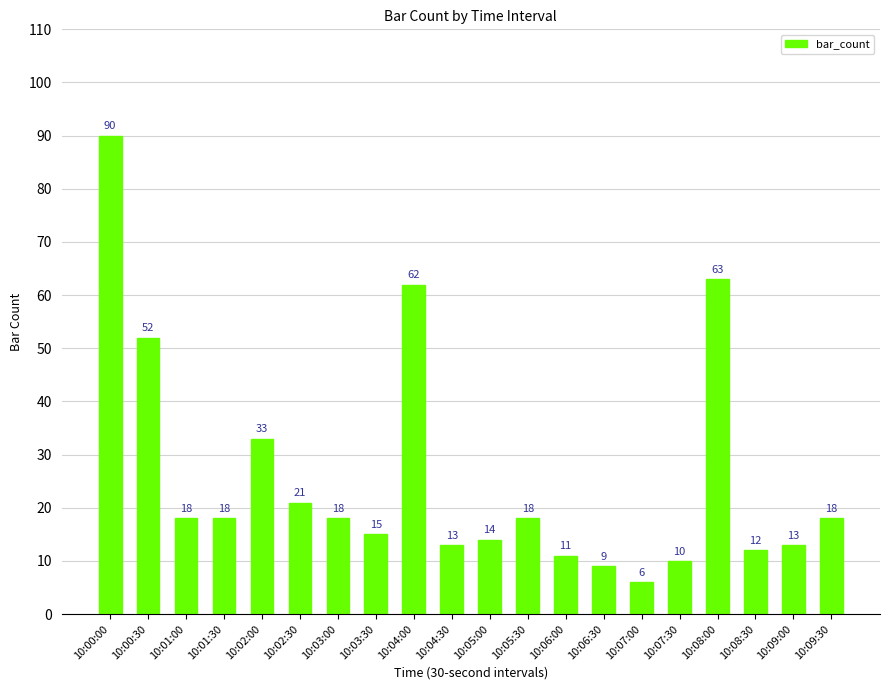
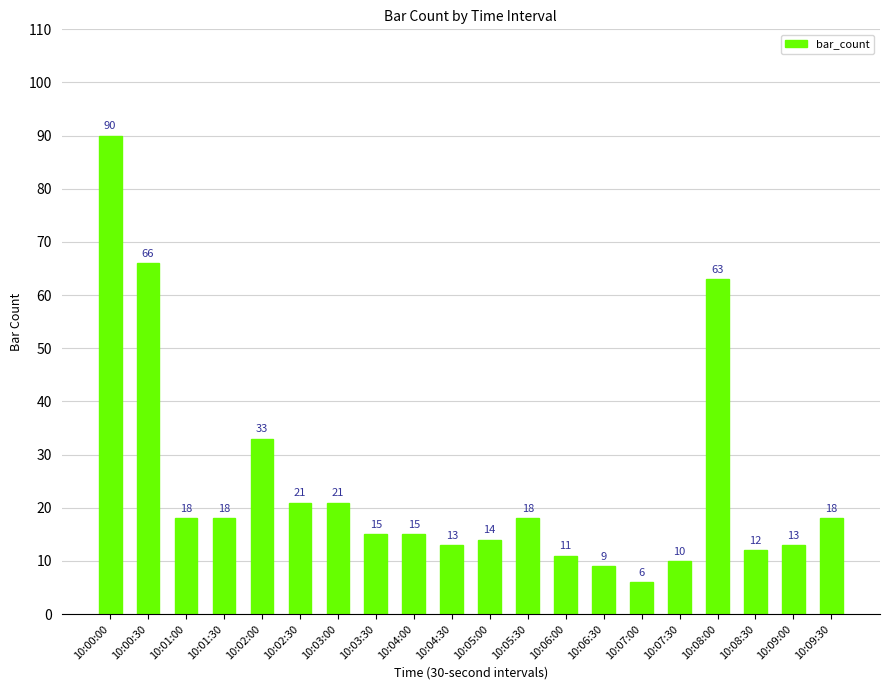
  {
    "10:00:00": 90,
-   "10:00:30": 52,
+   "10:00:30": 66,
    "10:01:00": 18,
    "10:01:30": 18,
    "10:02:00": 33,
    "10:02:30": 21,
-   "10:03:00": 18,
+   "10:03:00": 21,
    "10:03:30": 15,
-   "10:04:00": 62,
+   "10:04:00": 15,
    "10:04:30": 13,
    "10:05:00": 14,
    "10:05:30": 18,
    "10:06:00": 11,
    "10:06:30": 9,
    "10:07:00": 6,
    "10:07:30": 10,
    "10:08:00": 63,
    "10:08:30": 12,
    "10:09:00": 13,
    "10:09:30": 18
  }
